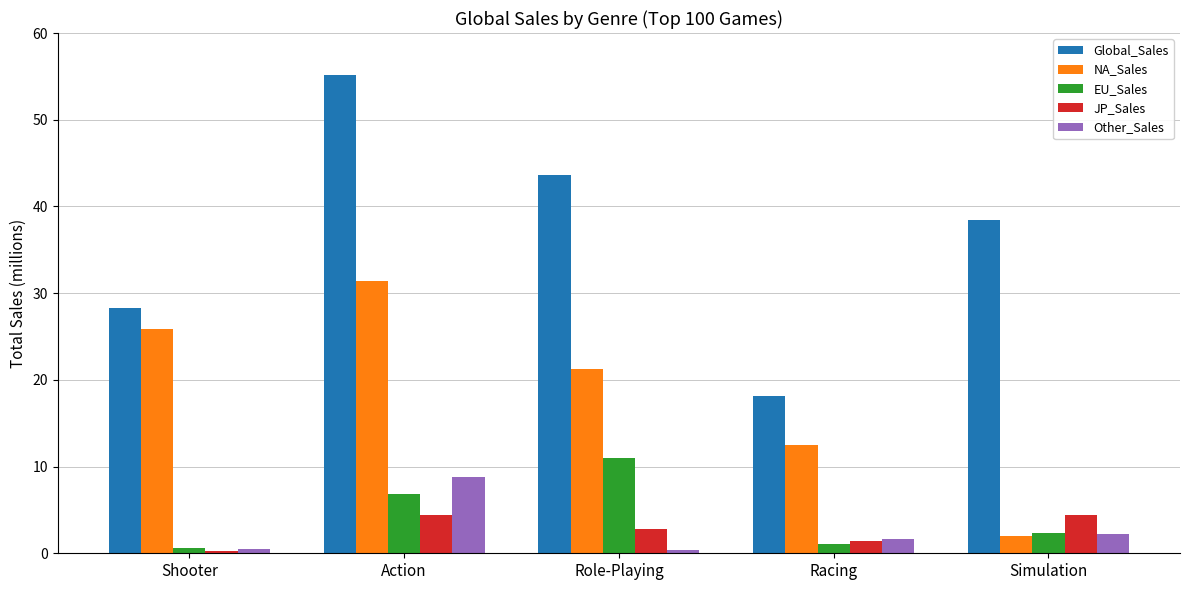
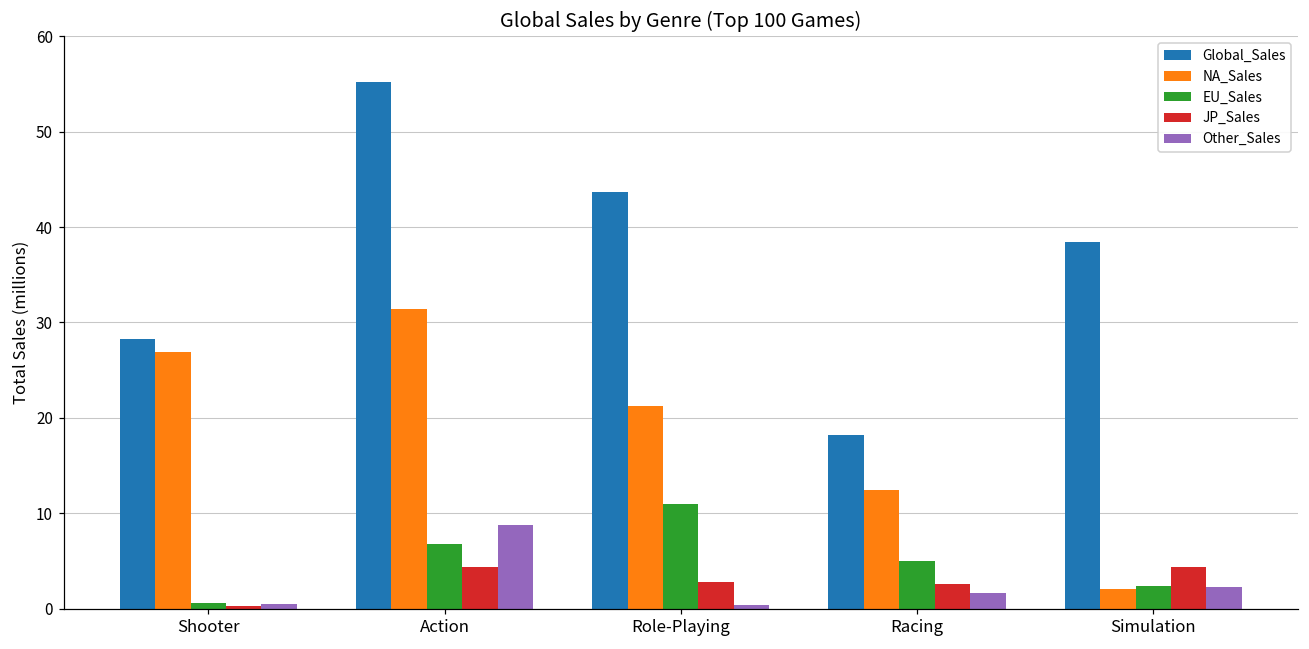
  {
    "Global_Sales": {
      "Shooter": 28,
      "Action": 55,
      "Role-Playing": 44,
      "Racing": 18,
      "Simulation": 38
    },
    "NA_Sales": {
-     "Shooter": 26,
+     "Shooter": 27,
      "Action": 31,
      "Role-Playing": 21,
      "Racing": 12,
      "Simulation": 2
    },
    "EU_Sales": {
      "Shooter": 1,
      "Action": 7,
      "Role-Playing": 11,
-     "Racing": 1,
+     "Racing": 5,
      "Simulation": 2
    },
    "JP_Sales": {
      "Action": 4,
      "Role-Playing": 3,
-     "Racing": 1,
+     "Racing": 3,
      "Simulation": 4
    },
    "Other_Sales": {
      "Shooter": 0,
      "Action": 9,
      "Role-Playing": 0,
      "Racing": 2,
      "Simulation": 2
    }
  }
